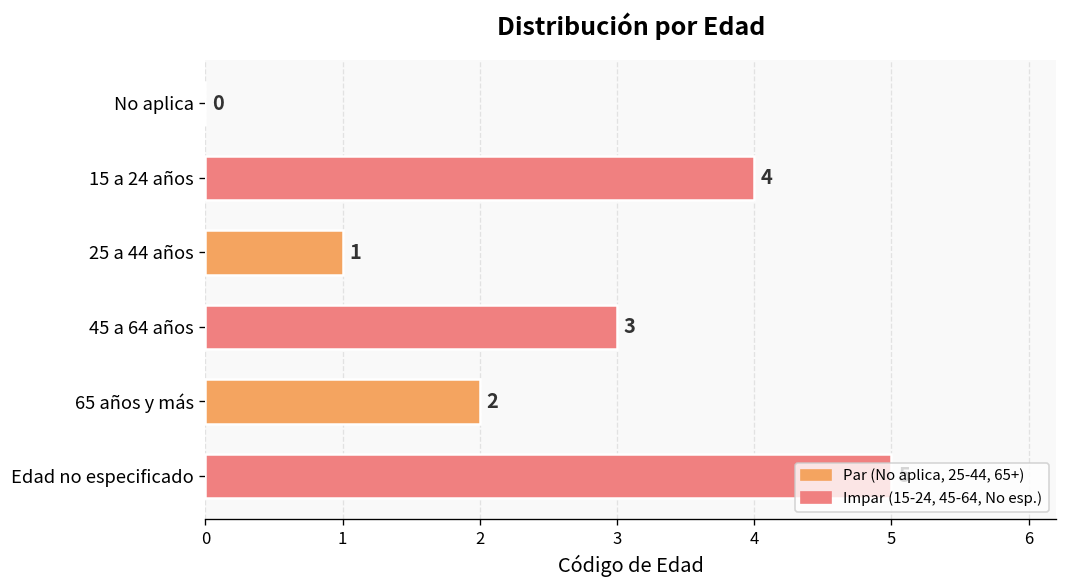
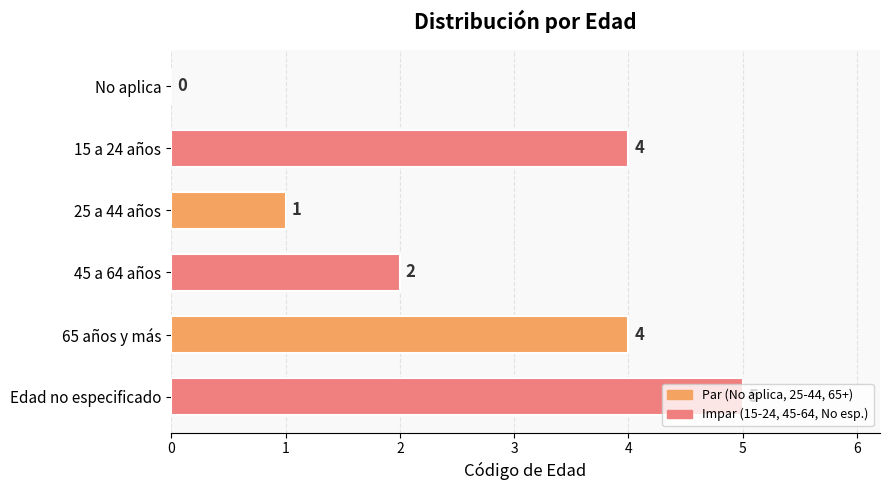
  {
    "No aplica": 0,
    "15 a 24 años": 4,
    "25 a 44 años": 1,
-   "45 a 64 años": 3,
-   "65 años y más": 2
+   "45 a 64 años": 2,
+   "65 años y más": 4
  }
